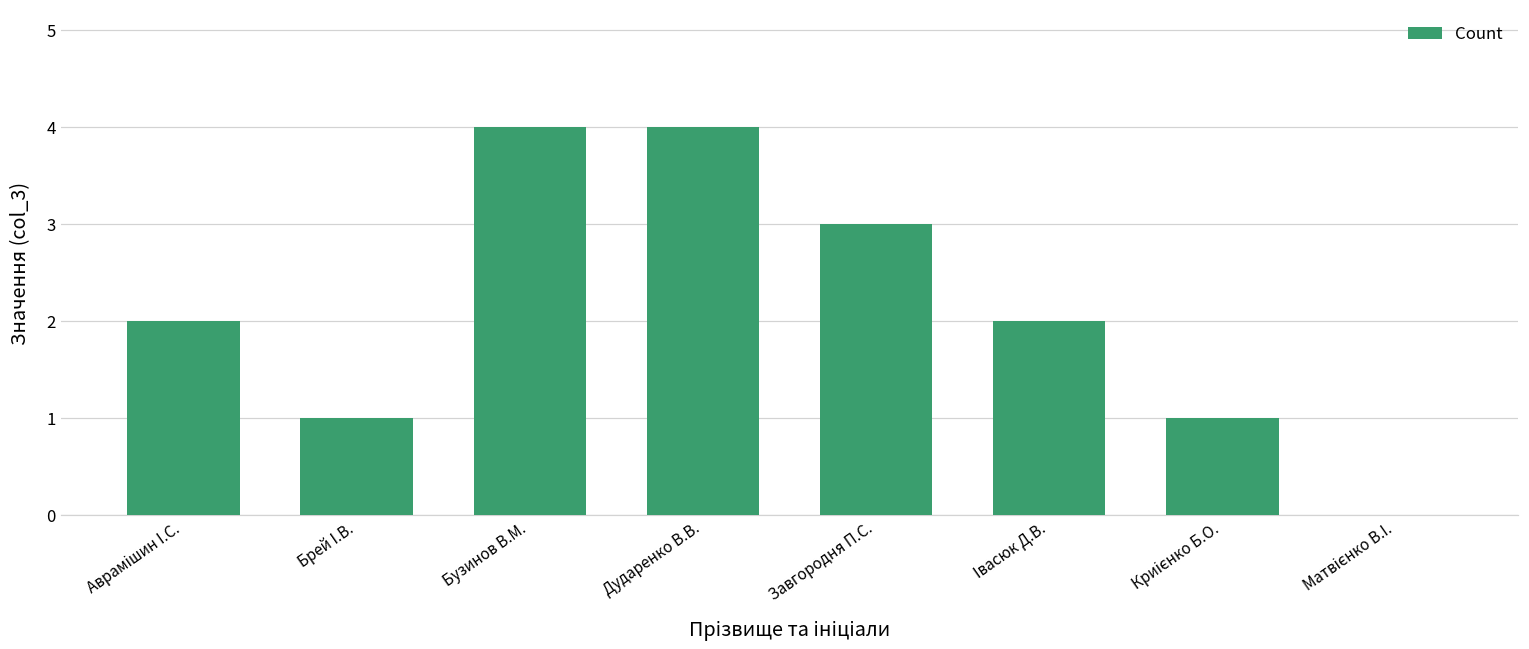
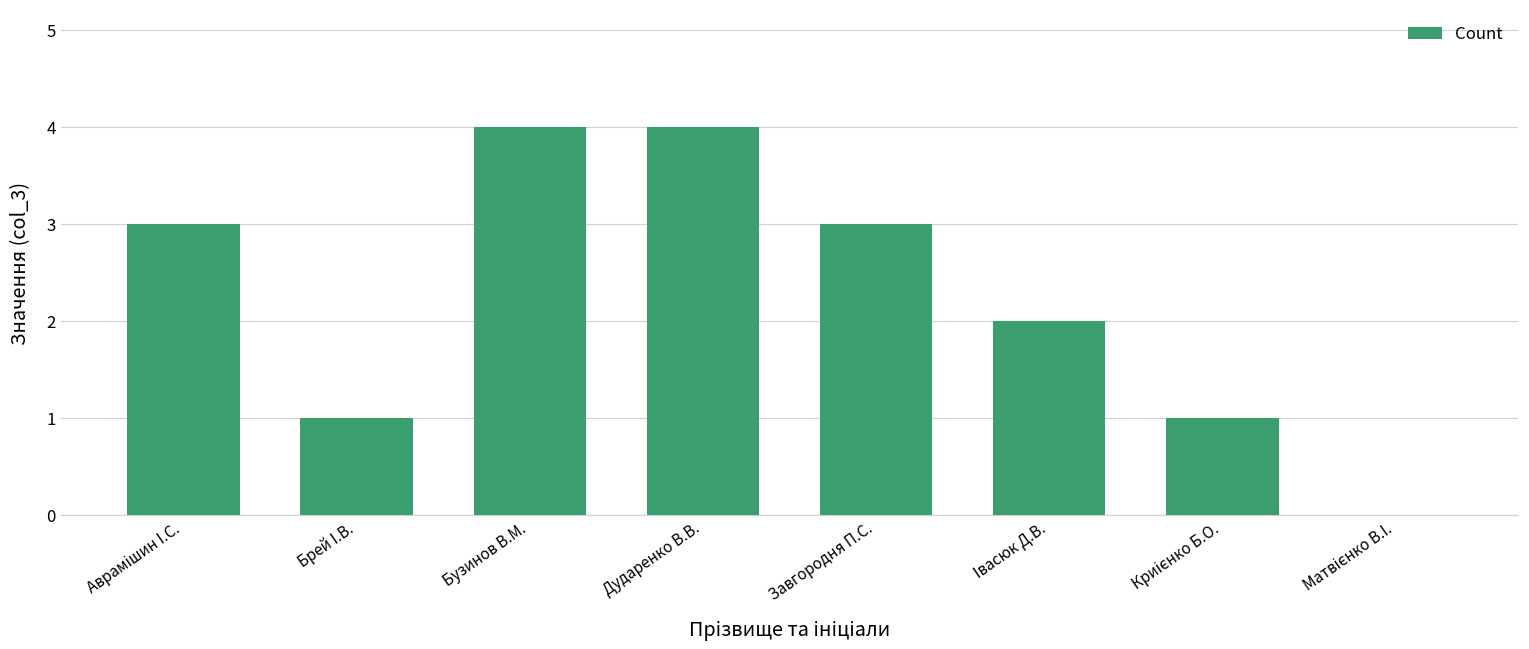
  {
-   "Аврамішин І.С.": 2,
+   "Аврамішин І.С.": 3,
    "Брей І.В.": 1,
    "Бузинов В.М.": 4,
    "Дударенко В.В.": 4,
    "Завгородня П.С.": 3,
    "Івасюк Д.В.": 2,
    "Криієнко Б.О.": 1,
    "Матвієнко В.І.": 0
  }
